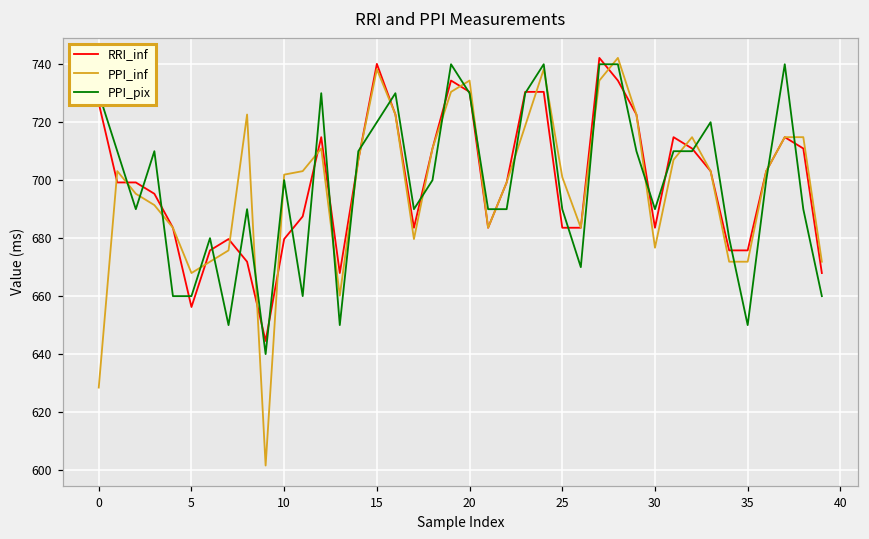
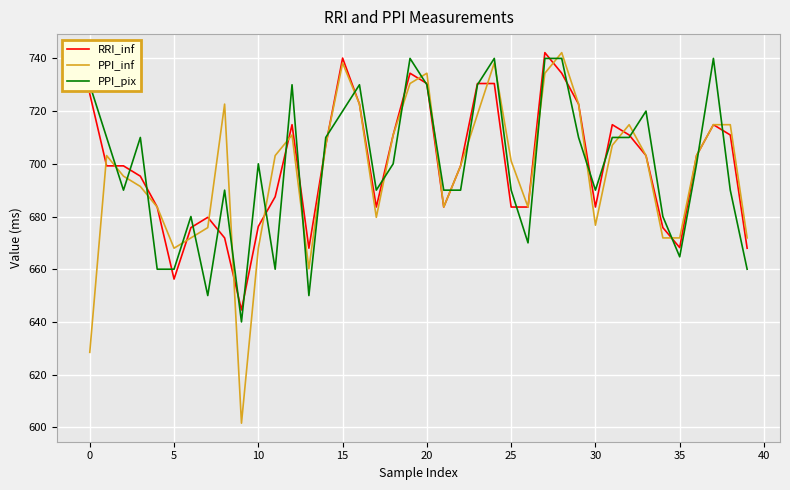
  {
    "RRI_inf": {
      "0": 727,
      "5": 656,
-     "10": 680,
+     "10": 676,
      "15": 740,
      "25": 684,
      "30": 684,
-     "35": 676
+     "35": 668
    },
    "PPI_inf": {
      "0": 628,
      "5": 668,
-     "10": 702,
+     "10": 668,
      "15": 738,
      "20": 734,
      "25": 701,
      "30": 677,
      "35": 672
    },
    "PPI_pix": {
      "5": 660,
      "10": 700,
      "15": 720,
      "25": 690,
      "30": 690,
-     "35": 650
+     "35": 665
    }
  }
